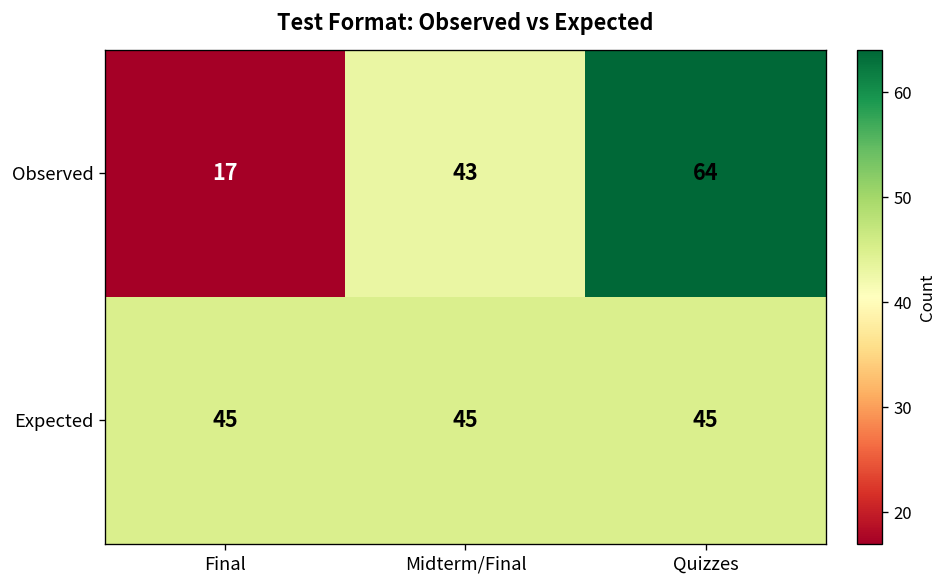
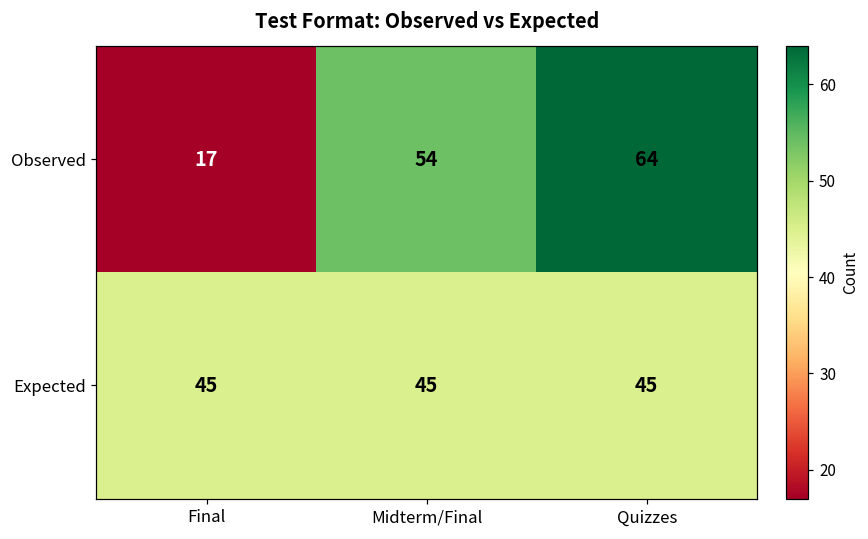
  {
    "Observed": {
      "Final": 17,
-     "Midterm/Final": 43,
+     "Midterm/Final": 54,
      "Quizzes": 64
    },
    "Expected": {
      "Final": 45,
      "Midterm/Final": 45,
      "Quizzes": 45
    }
  }
